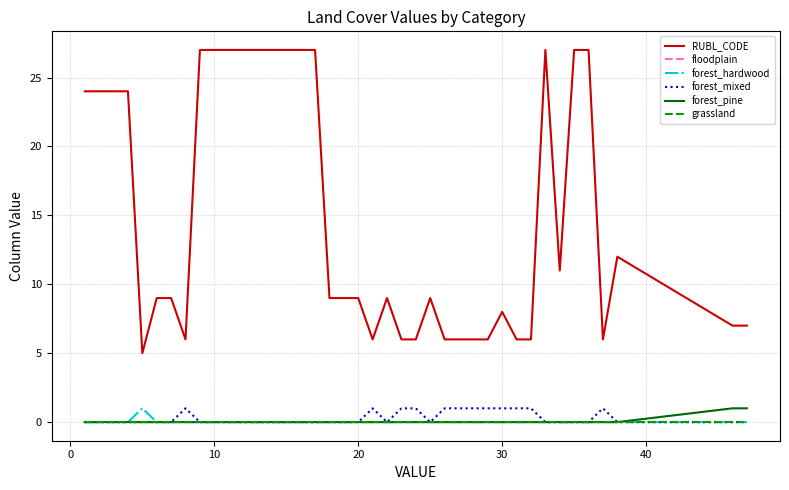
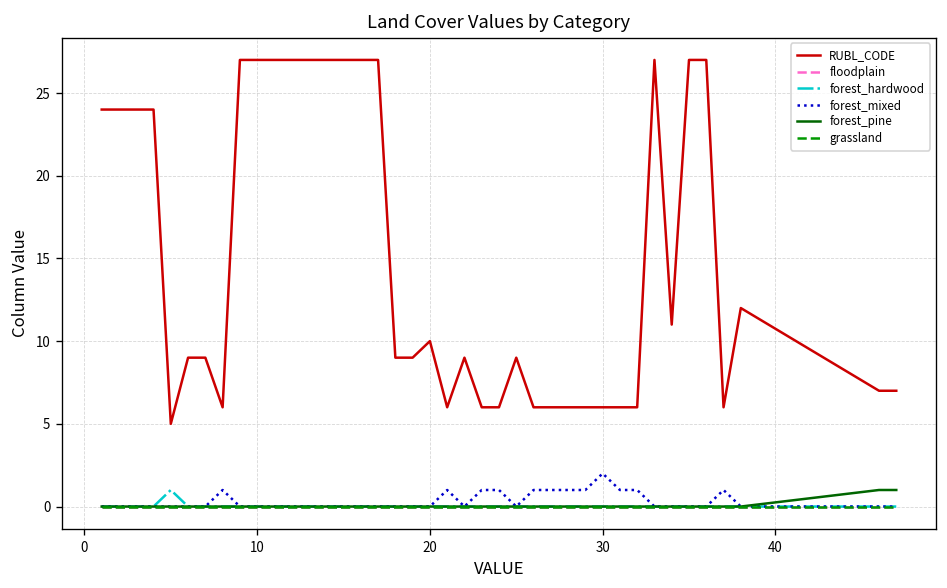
  {
    "RUBL_CODE": {
      "10": 27,
-     "20": 9,
-     "30": 8
+     "20": 10,
+     "30": 6
    },
    "forest_mixed": {
-     "30": 1
+     "30": 2
    }
  }
